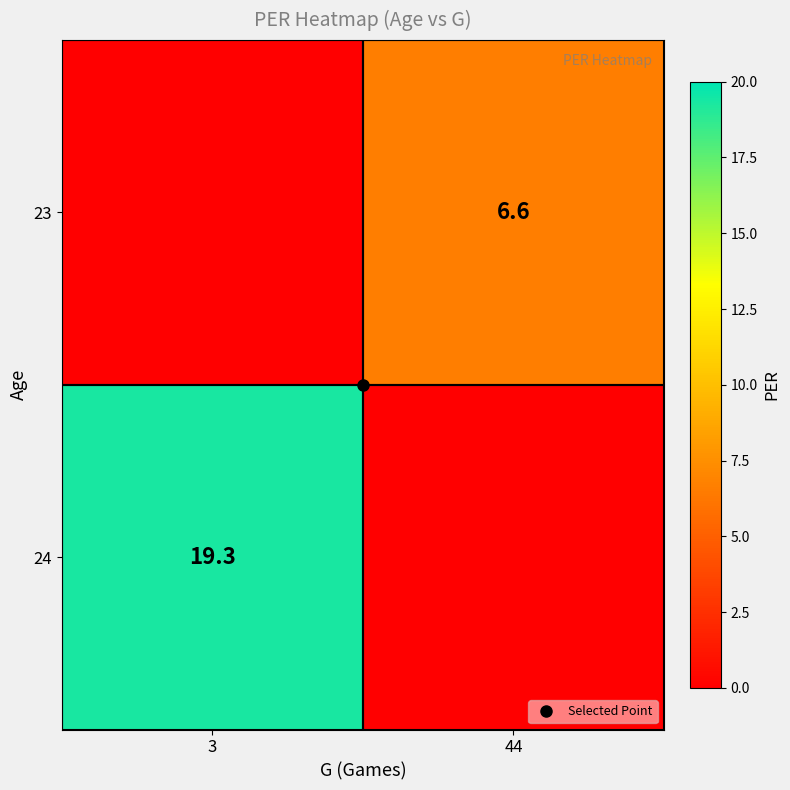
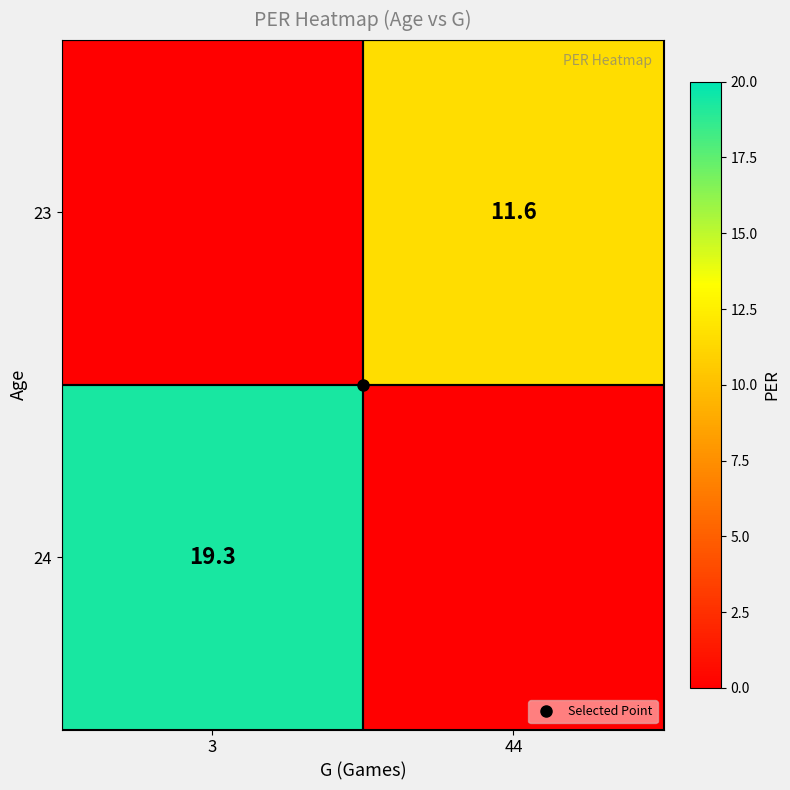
  {
    "23": {
-     "44": 6.6
+     "44": 11.6
    },
    "24": {
      "3": 19.3
    }
  }
